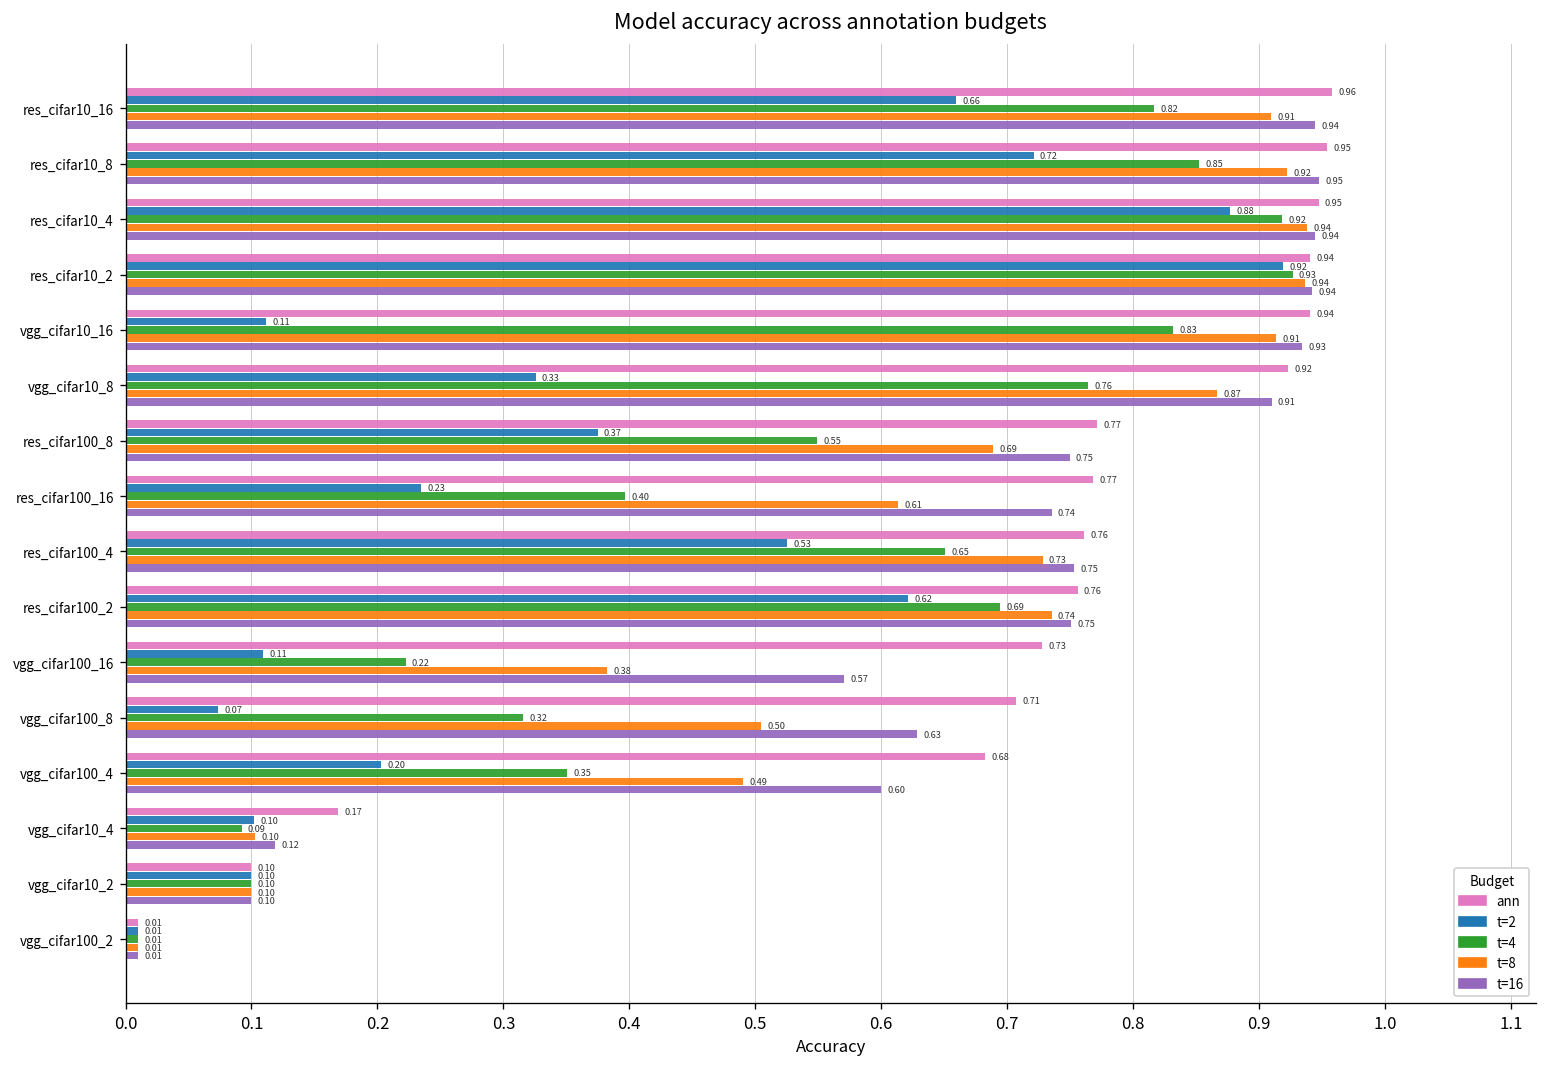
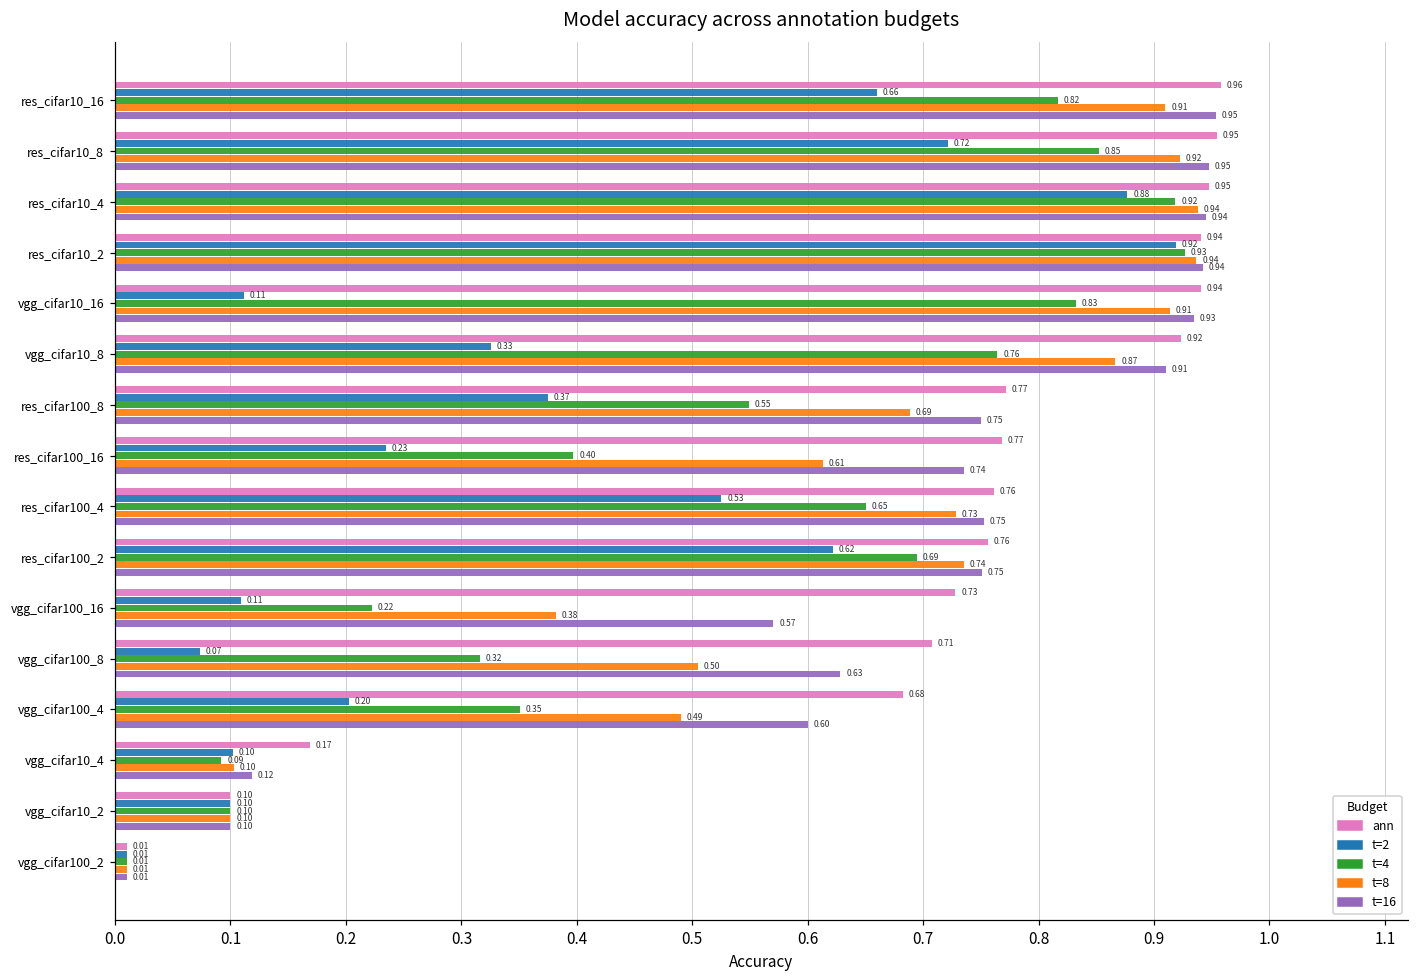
  {
    "ann": {
      "res_cifar10_16": 0.96,
      "res_cifar10_8": 0.95,
      "res_cifar10_4": 0.95,
      "res_cifar10_2": 0.94,
      "vgg_cifar10_16": 0.94,
      "vgg_cifar10_8": 0.92,
      "res_cifar100_8": 0.77,
      "res_cifar100_16": 0.77,
      "res_cifar100_4": 0.76,
      "res_cifar100_2": 0.76,
      "vgg_cifar100_16": 0.73,
      "vgg_cifar100_8": 0.71,
      "vgg_cifar100_4": 0.68,
      "vgg_cifar10_4": 0.17,
      "vgg_cifar10_2": 0.10,
      "vgg_cifar100_2": 0.01
    },
    "t=2": {
      "res_cifar10_16": 0.66,
      "res_cifar10_8": 0.72,
      "res_cifar10_4": 0.88,
      "res_cifar10_2": 0.92,
      "vgg_cifar10_16": 0.11,
      "vgg_cifar10_8": 0.33,
      "res_cifar100_8": 0.37,
      "res_cifar100_16": 0.23,
      "res_cifar100_4": 0.53,
      "res_cifar100_2": 0.62,
      "vgg_cifar100_16": 0.11,
      "vgg_cifar100_8": 0.07,
      "vgg_cifar100_4": 0.20,
      "vgg_cifar10_4": 0.10,
      "vgg_cifar10_2": 0.10,
      "vgg_cifar100_2": 0.01
    },
    "t=4": {
      "res_cifar10_16": 0.82,
      "res_cifar10_8": 0.85,
      "res_cifar10_4": 0.92,
      "res_cifar10_2": 0.93,
      "vgg_cifar10_16": 0.83,
      "vgg_cifar10_8": 0.76,
      "res_cifar100_8": 0.55,
      "res_cifar100_16": 0.40,
      "res_cifar100_4": 0.65,
      "res_cifar100_2": 0.69,
      "vgg_cifar100_16": 0.22,
      "vgg_cifar100_8": 0.32,
      "vgg_cifar100_4": 0.35,
      "vgg_cifar10_4": 0.09,
      "vgg_cifar10_2": 0.10,
      "vgg_cifar100_2": 0.01
    },
    "t=8": {
      "res_cifar10_16": 0.91,
      "res_cifar10_8": 0.92,
      "vgg_cifar10_16": 0.91,
      "vgg_cifar10_8": 0.87,
      "res_cifar100_8": 0.69,
      "res_cifar100_16": 0.61,
      "res_cifar100_4": 0.73,
      "res_cifar100_2": 0.74,
      "vgg_cifar100_16": 0.38,
      "vgg_cifar100_8": 0.50,
      "vgg_cifar100_4": 0.49,
      "vgg_cifar10_4": 0.10,
      "vgg_cifar10_2": 0.10,
      "vgg_cifar100_2": 0.01
    },
    "t=16": {
-     "res_cifar10_16": 0.94,
+     "res_cifar10_16": 0.95,
      "res_cifar10_8": 0.95,
      "res_cifar10_4": 0.94,
      "res_cifar10_2": 0.94,
      "vgg_cifar10_16": 0.93,
      "vgg_cifar10_8": 0.91,
      "res_cifar100_8": 0.75,
      "res_cifar100_16": 0.74,
      "res_cifar100_4": 0.75,
      "res_cifar100_2": 0.75,
      "vgg_cifar100_16": 0.57,
      "vgg_cifar100_8": 0.63,
      "vgg_cifar100_4": 0.60,
      "vgg_cifar10_4": 0.12,
      "vgg_cifar10_2": 0.10,
      "vgg_cifar100_2": 0.01
    }
  }
